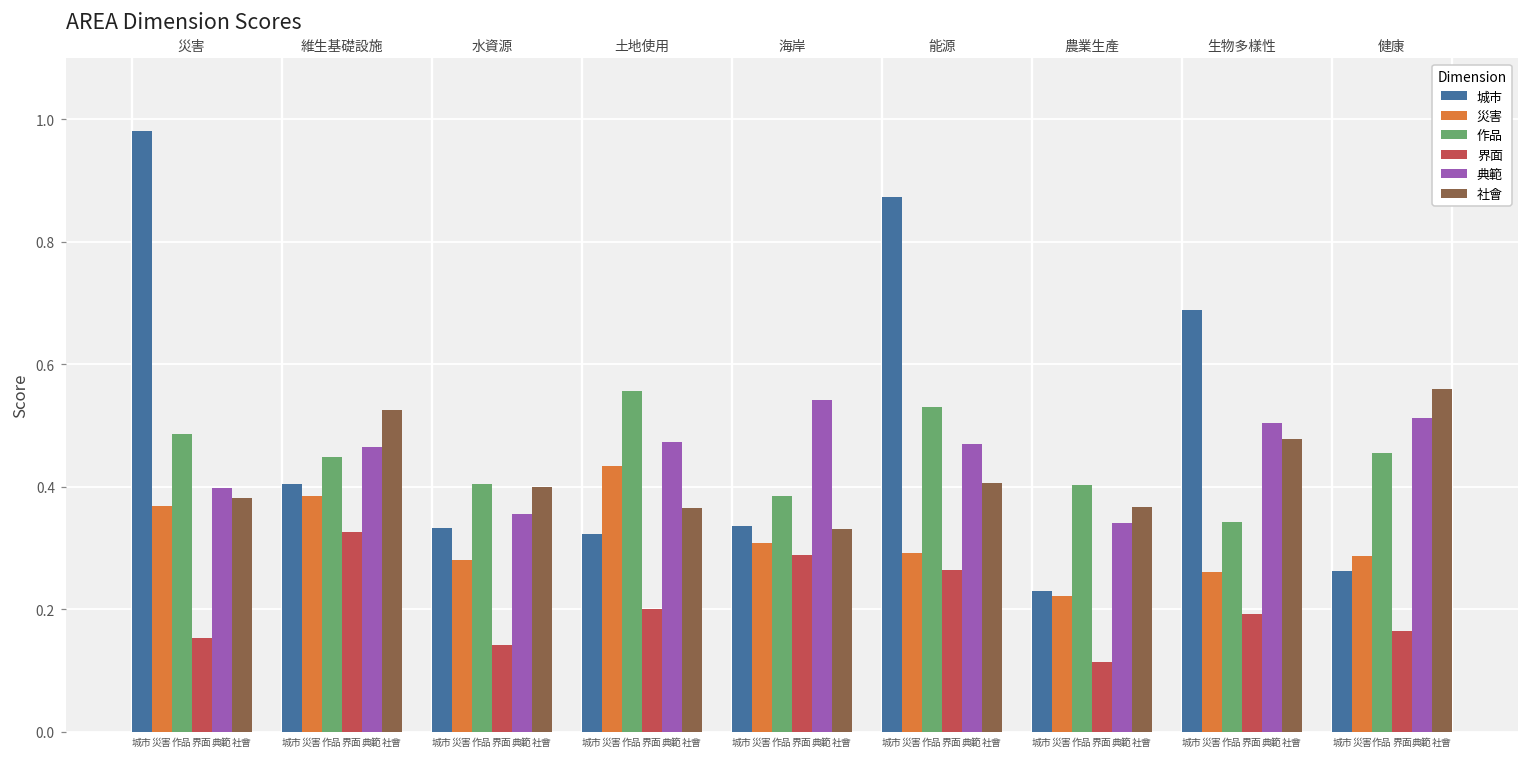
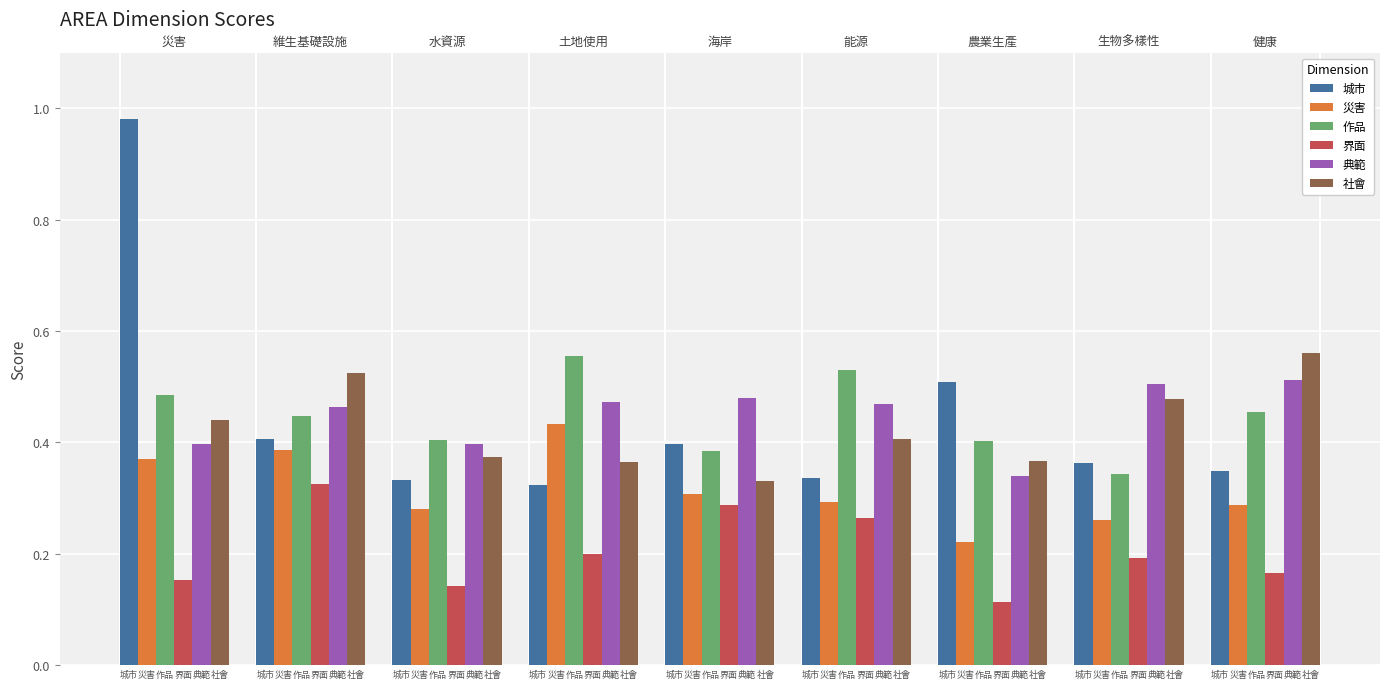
  {
    "城市": {
      "災害": 0.98,
      "維生基礎設施": 0.41,
      "水資源": 0.33,
      "土地使用": 0.32,
-     "海岸": 0.34,
-     "能源": 0.87,
-     "農業生產": 0.23,
-     "生物多樣性": 0.69,
-     "健康": 0.26
+     "海岸": 0.40,
+     "能源": 0.34,
+     "農業生產": 0.51,
+     "生物多樣性": 0.36,
+     "健康": 0.35
    },
    "作品": {
      "災害": 0.49,
      "維生基礎設施": 0.45,
      "水資源": 0.40,
      "土地使用": 0.56,
      "海岸": 0.38,
      "能源": 0.53,
      "農業生產": 0.40,
      "生物多樣性": 0.34,
      "健康": 0.46
    },
    "典範": {
      "災害": 0.40,
      "維生基礎設施": 0.46,
-     "水資源": 0.36,
+     "水資源": 0.40,
      "土地使用": 0.47,
-     "海岸": 0.54,
+     "海岸": 0.48,
      "能源": 0.47,
      "農業生產": 0.34,
      "生物多樣性": 0.50,
      "健康": 0.51
    },
    "社會": {
-     "災害": 0.38,
+     "災害": 0.44,
      "維生基礎設施": 0.53,
-     "水資源": 0.40,
+     "水資源": 0.37,
      "土地使用": 0.37,
      "海岸": 0.33,
      "能源": 0.41,
      "農業生產": 0.37,
      "生物多樣性": 0.48,
      "健康": 0.56
    }
  }
